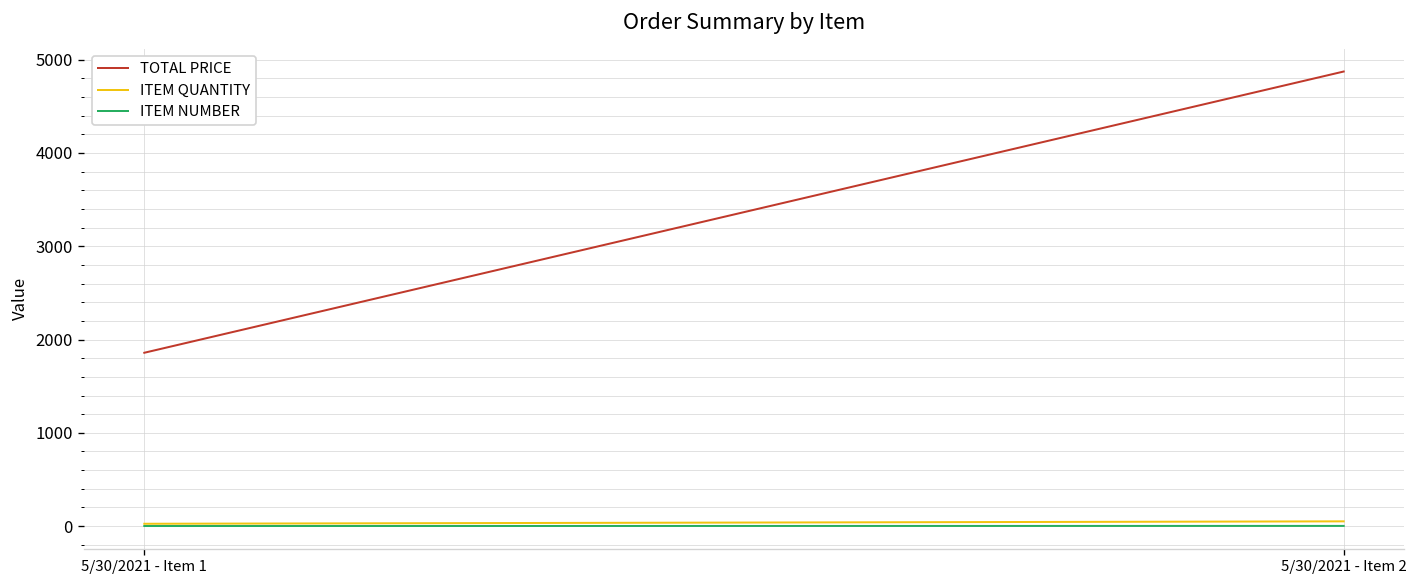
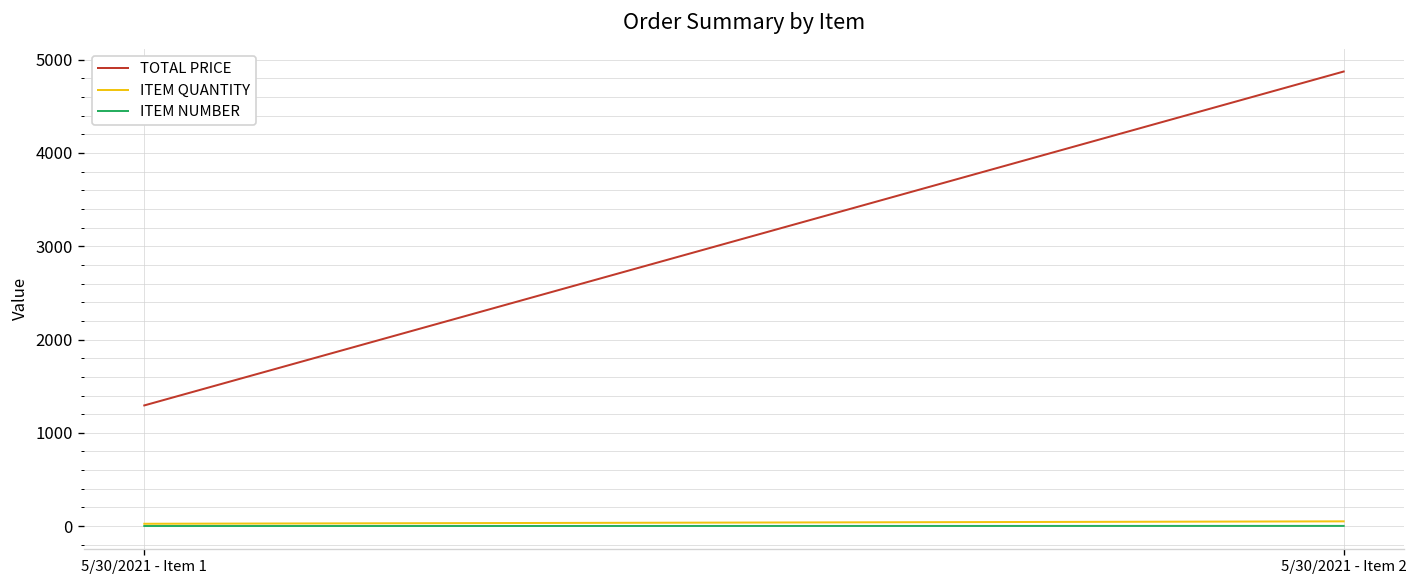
  {
    "TOTAL PRICE": {
-     "5/30/2021 - Item 1": 1900,
+     "5/30/2021 - Item 1": 1300,
      "5/30/2021 - Item 2": 4900
    },
    "ITEM QUANTITY": {
      "5/30/2021 - Item 2": 100
    },
    "ITEM NUMBER": {
      "5/30/2021 - Item 2": 0
    }
  }
